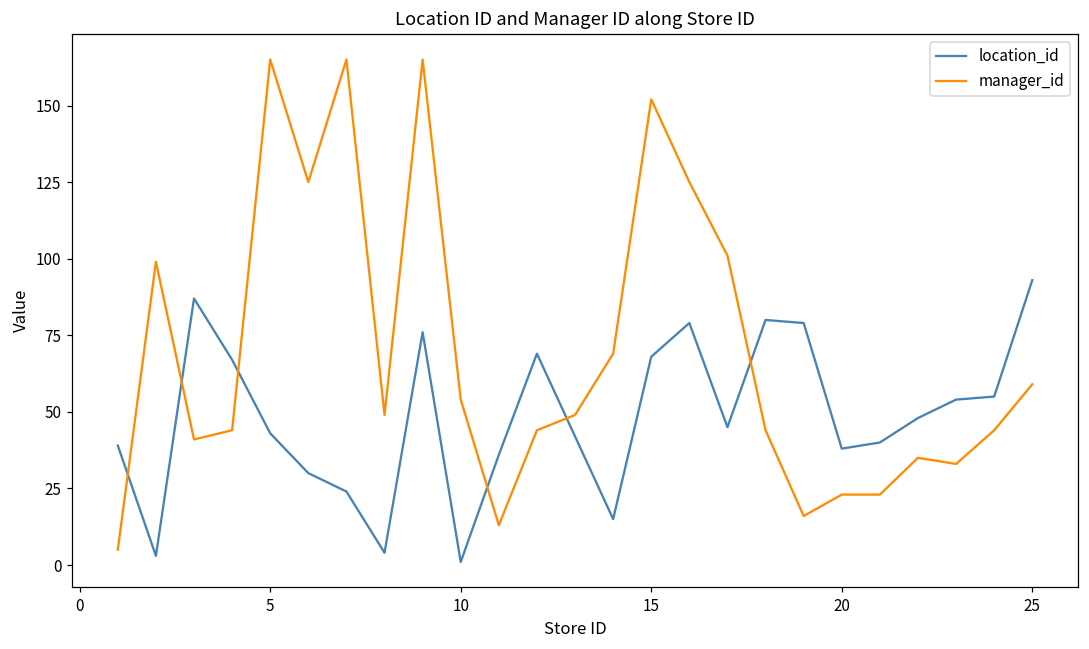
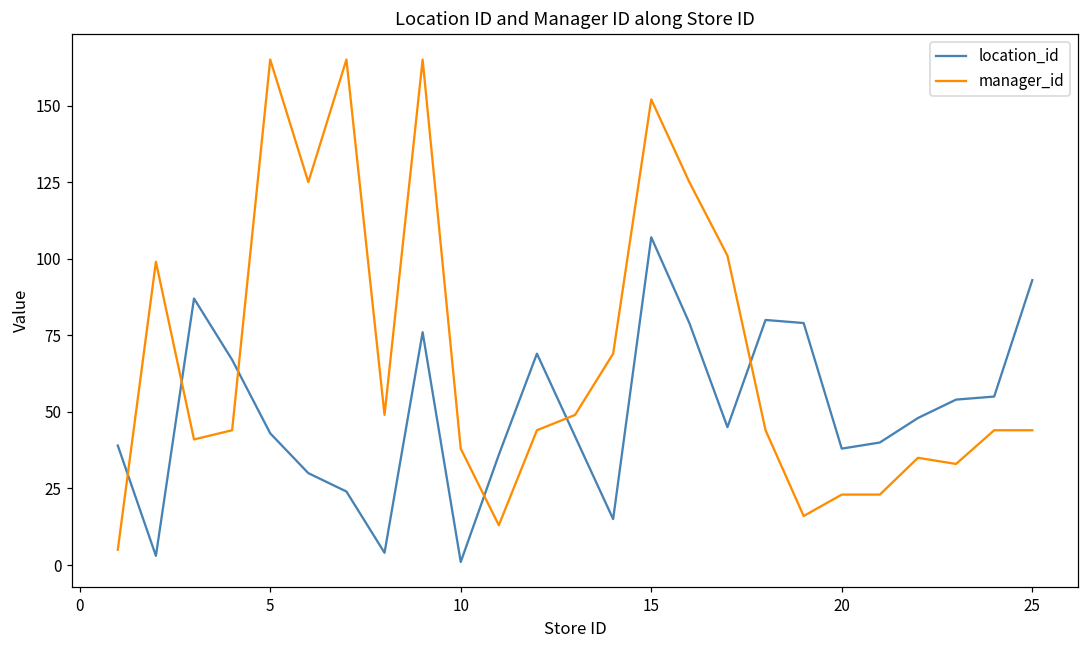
  {
    "location_id": {
      "5": 43,
      "10": 1,
-     "15": 68,
+     "15": 107,
      "20": 38,
      "25": 93
    },
    "manager_id": {
      "5": 165,
-     "10": 54,
+     "10": 38,
      "15": 152,
      "20": 23,
-     "25": 59
+     "25": 44
    }
  }
